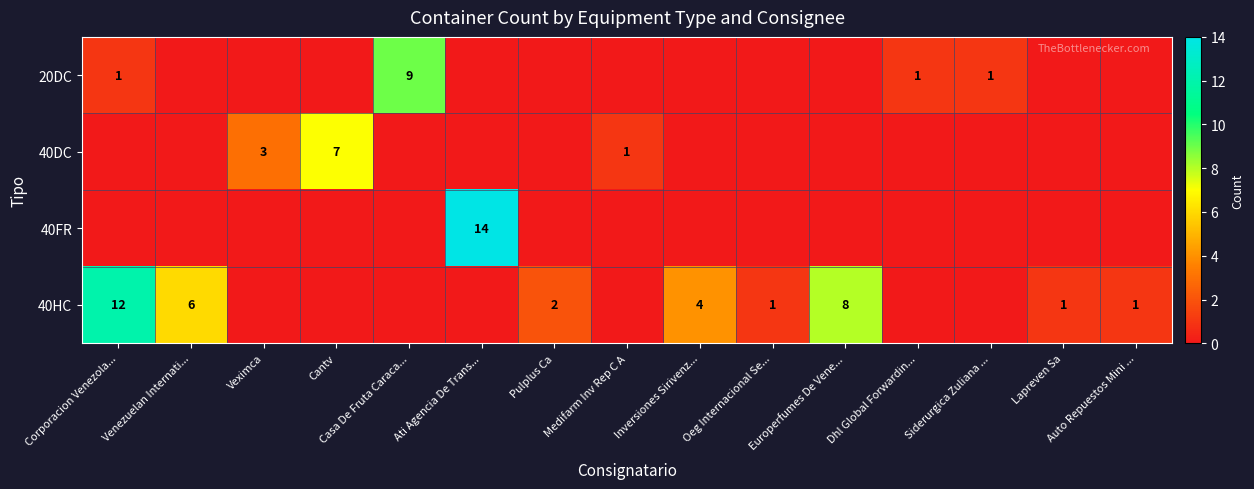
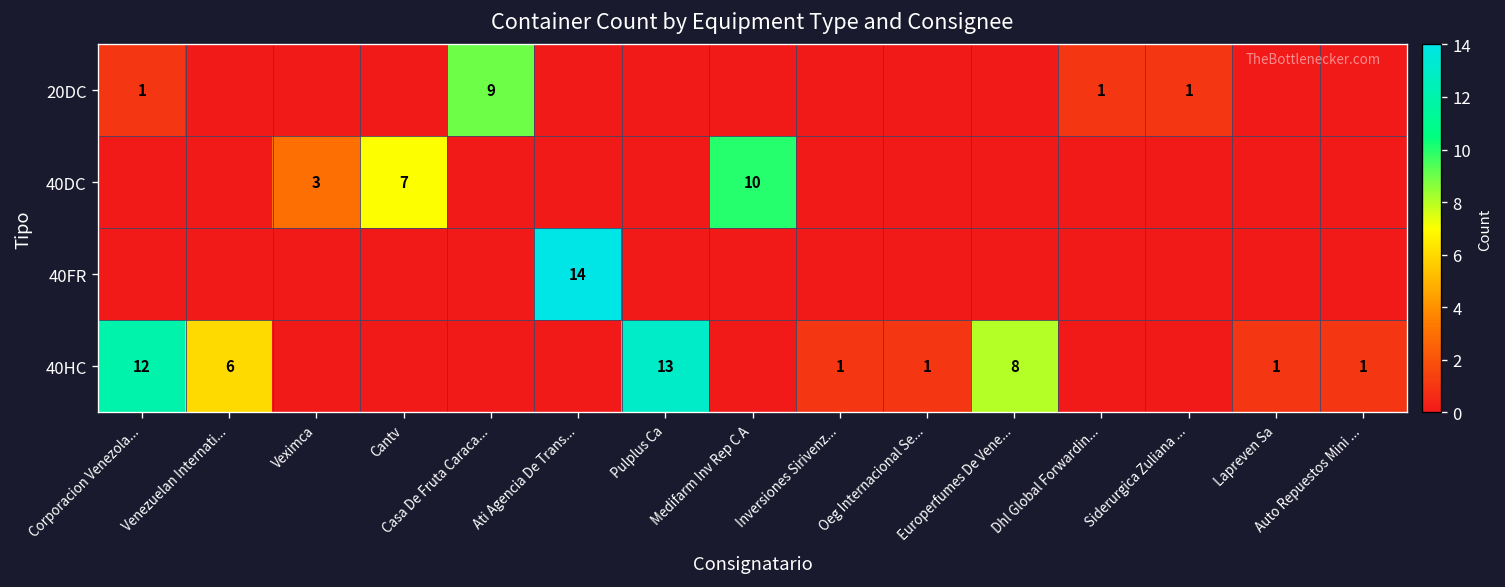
  {
    "20DC": {
      "Corporacion Venezola...": 1,
      "Casa De Fruta Caraca...": 9,
      "Dhl Global Forwardin...": 1,
      "Siderurgica Zuliana ...": 1
    },
    "40DC": {
      "Veximca": 3,
      "Cantv": 7,
-     "Medifarm Inv Rep C A": 1
+     "Medifarm Inv Rep C A": 10
    },
    "40FR": {
      "Ati Agencia De Trans...": 14
    },
    "40HC": {
      "Corporacion Venezola...": 12,
      "Venezuelan Internati...": 6,
-     "Pulplus Ca": 2,
-     "Inversiones Sirivenz...": 4,
+     "Pulplus Ca": 13,
+     "Inversiones Sirivenz...": 1,
      "Oeg Internacional Se...": 1,
      "Europerfumes De Vene...": 8,
      "Lapreven Sa": 1,
      "Auto Repuestos Mini ...": 1
    }
  }
